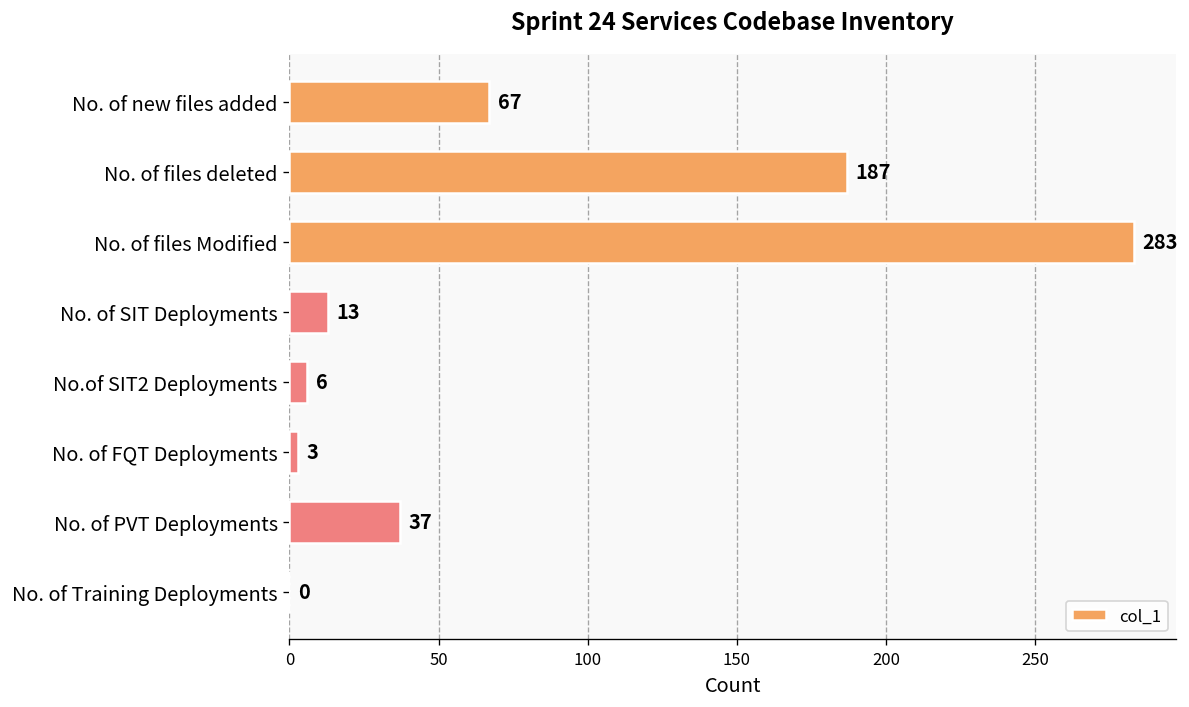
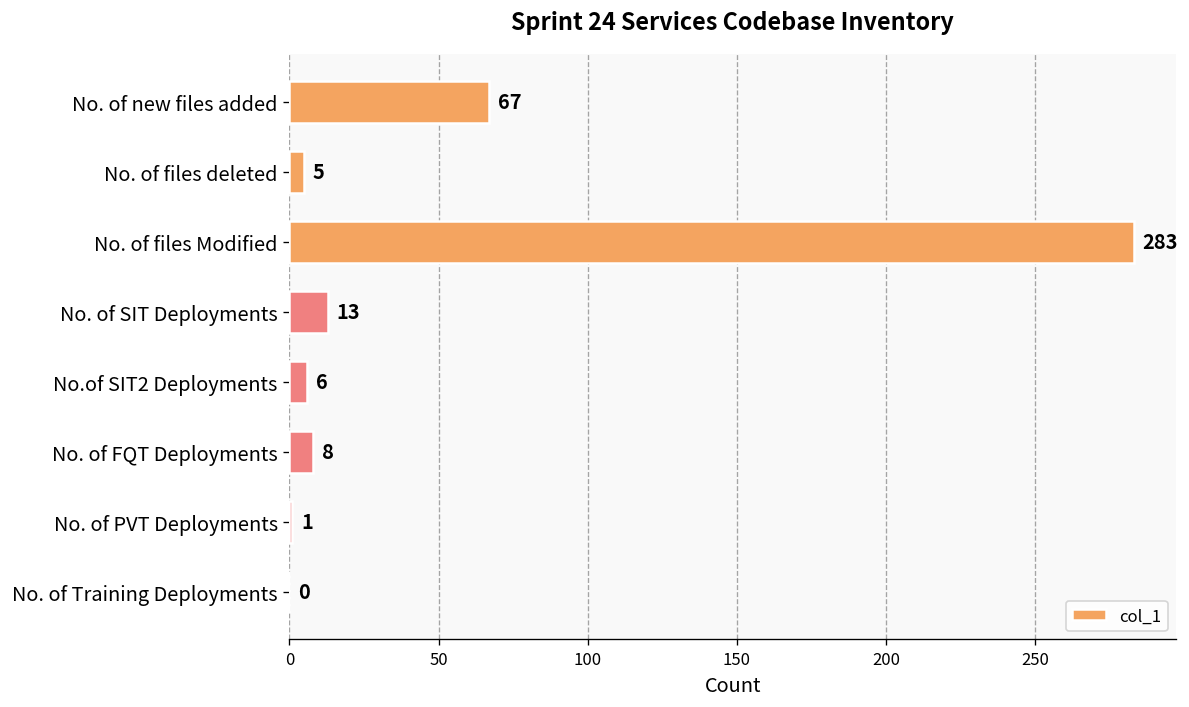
  {
    "No. of new files added": 67,
-   "No. of files deleted": 187,
+   "No. of files deleted": 5,
    "No. of files Modified": 283,
    "No. of SIT Deployments": 13,
    "No.of SIT2 Deployments": 6,
-   "No. of FQT Deployments": 3,
-   "No. of PVT Deployments": 37,
+   "No. of FQT Deployments": 8,
+   "No. of PVT Deployments": 1,
    "No. of Training Deployments": 0
  }
